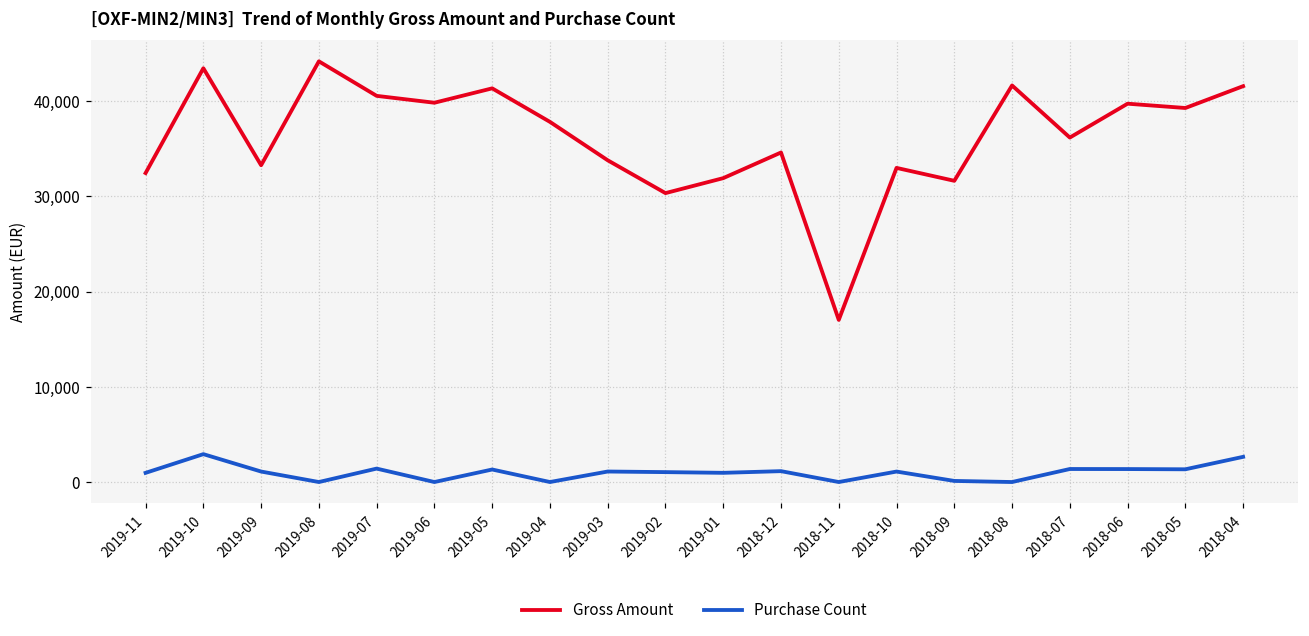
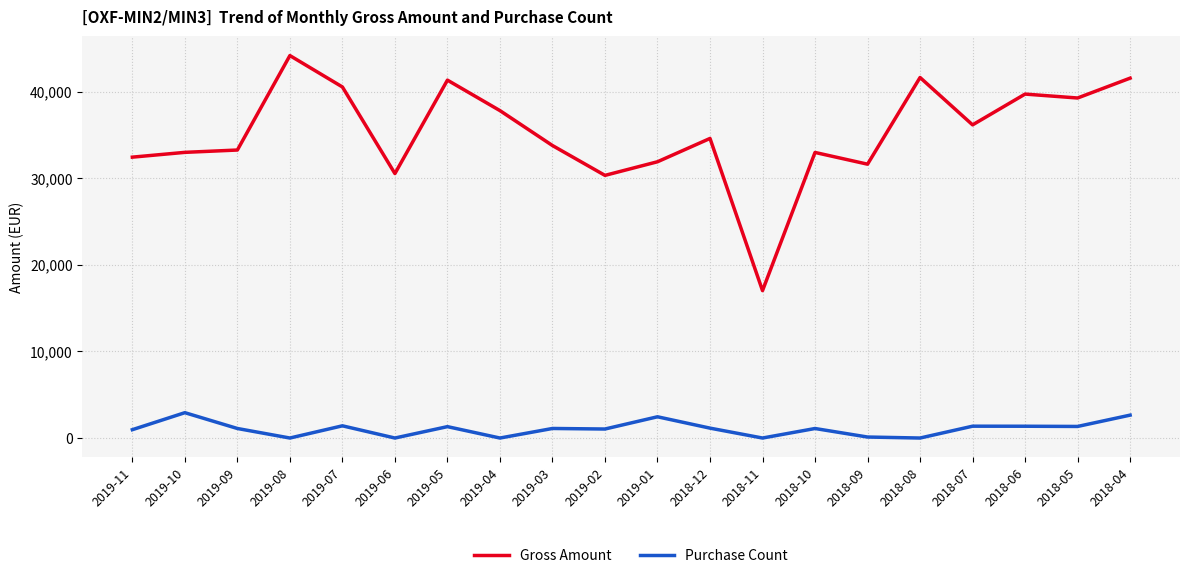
  {
    "Gross Amount": {
      "2019-11": "32,000",
-     "2019-10": "43,000",
+     "2019-10": "33,000",
      "2019-09": "33,000",
      "2019-08": "44,000",
      "2019-07": "41,000",
-     "2019-06": "40,000",
+     "2019-06": "31,000",
      "2019-05": "41,000",
      "2019-04": "38,000",
      "2019-03": "34,000",
      "2019-02": "30,000",
      "2019-01": "32,000",
      "2018-12": "35,000",
      "2018-11": "17,000",
      "2018-10": "33,000",
      "2018-09": "32,000",
      "2018-08": "42,000",
      "2018-07": "36,000",
      "2018-06": "40,000",
      "2018-05": "39,000",
      "2018-04": "42,000"
    },
    "Purchase Count": {
      "2019-11": "1,000",
      "2019-10": "3,000",
      "2019-09": "1,000",
      "2019-08": "0",
      "2019-07": "1,000",
      "2019-06": "0",
      "2019-05": "1,000",
      "2019-04": "0",
      "2019-03": "1,000",
      "2019-02": "1,000",
-     "2019-01": "1,000",
+     "2019-01": "2,000",
      "2018-12": "1,000",
      "2018-11": "0",
      "2018-10": "1,000",
      "2018-09": "0",
      "2018-08": "0",
      "2018-07": "1,000",
      "2018-06": "1,000",
      "2018-05": "1,000",
      "2018-04": "3,000"
    }
  }
